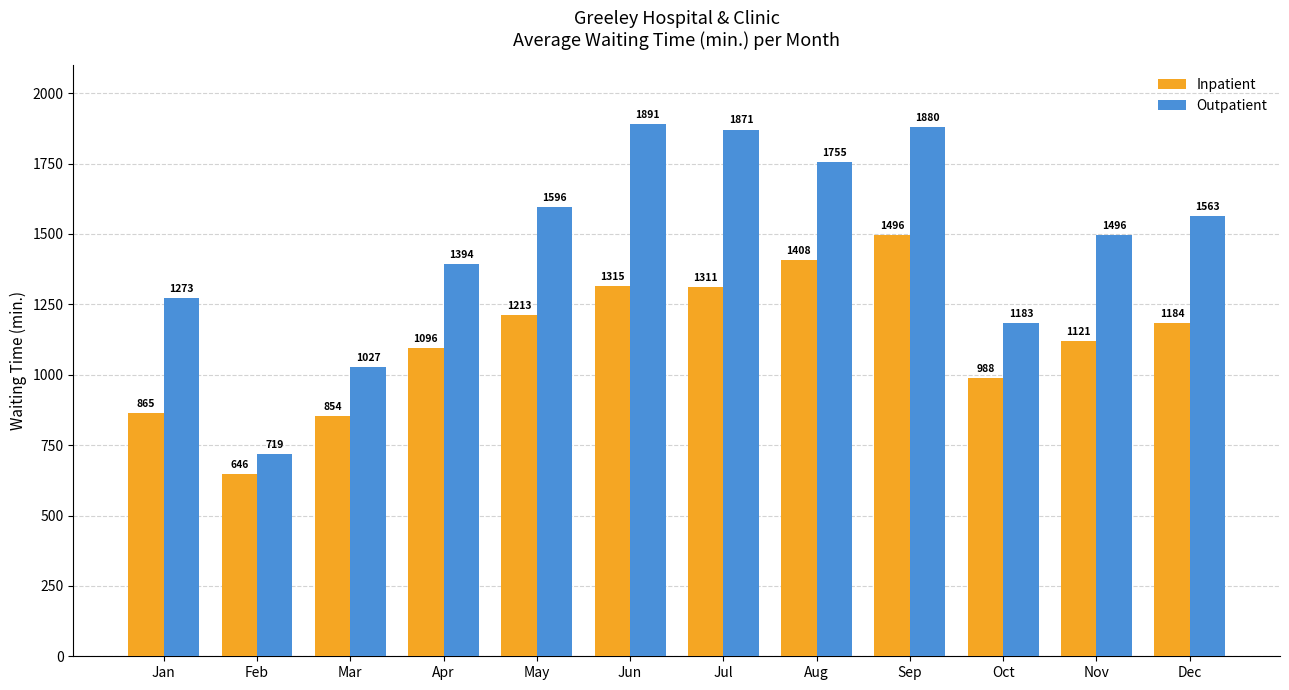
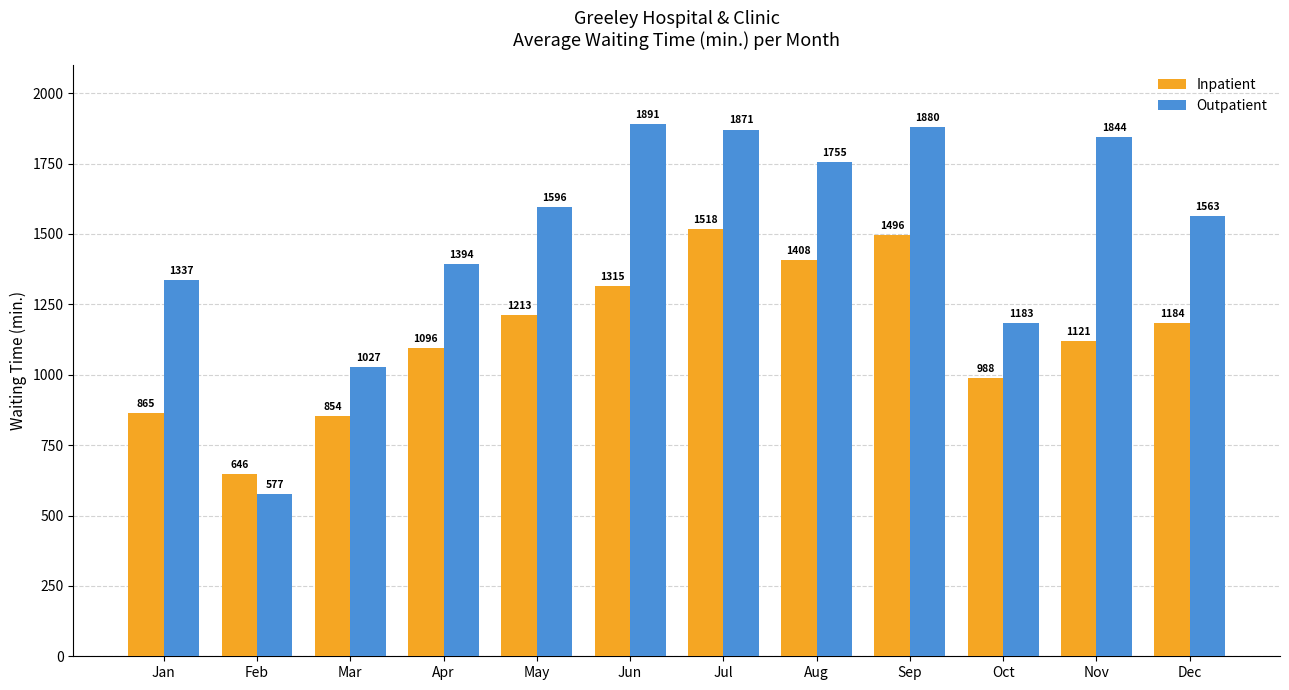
  {
    "Inpatient": {
      "Jan": 865,
      "Feb": 646,
      "Mar": 854,
      "Apr": 1096,
      "May": 1213,
      "Jun": 1315,
-     "Jul": 1311,
+     "Jul": 1518,
      "Aug": 1408,
      "Sep": 1496,
      "Oct": 988,
      "Nov": 1121,
      "Dec": 1184
    },
    "Outpatient": {
-     "Jan": 1273,
-     "Feb": 719,
+     "Jan": 1337,
+     "Feb": 577,
      "Mar": 1027,
      "Apr": 1394,
      "May": 1596,
      "Jun": 1891,
      "Jul": 1871,
      "Aug": 1755,
      "Sep": 1880,
      "Oct": 1183,
-     "Nov": 1496,
+     "Nov": 1844,
      "Dec": 1563
    }
  }
